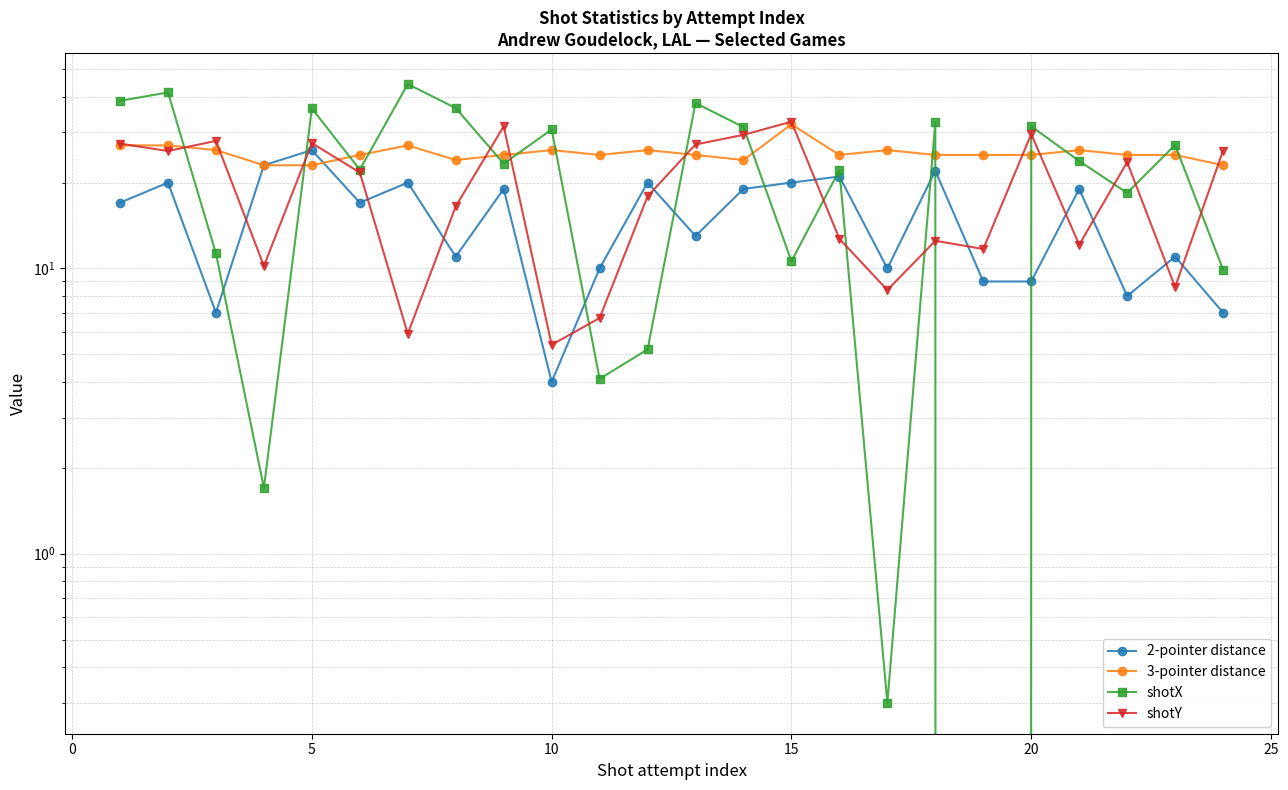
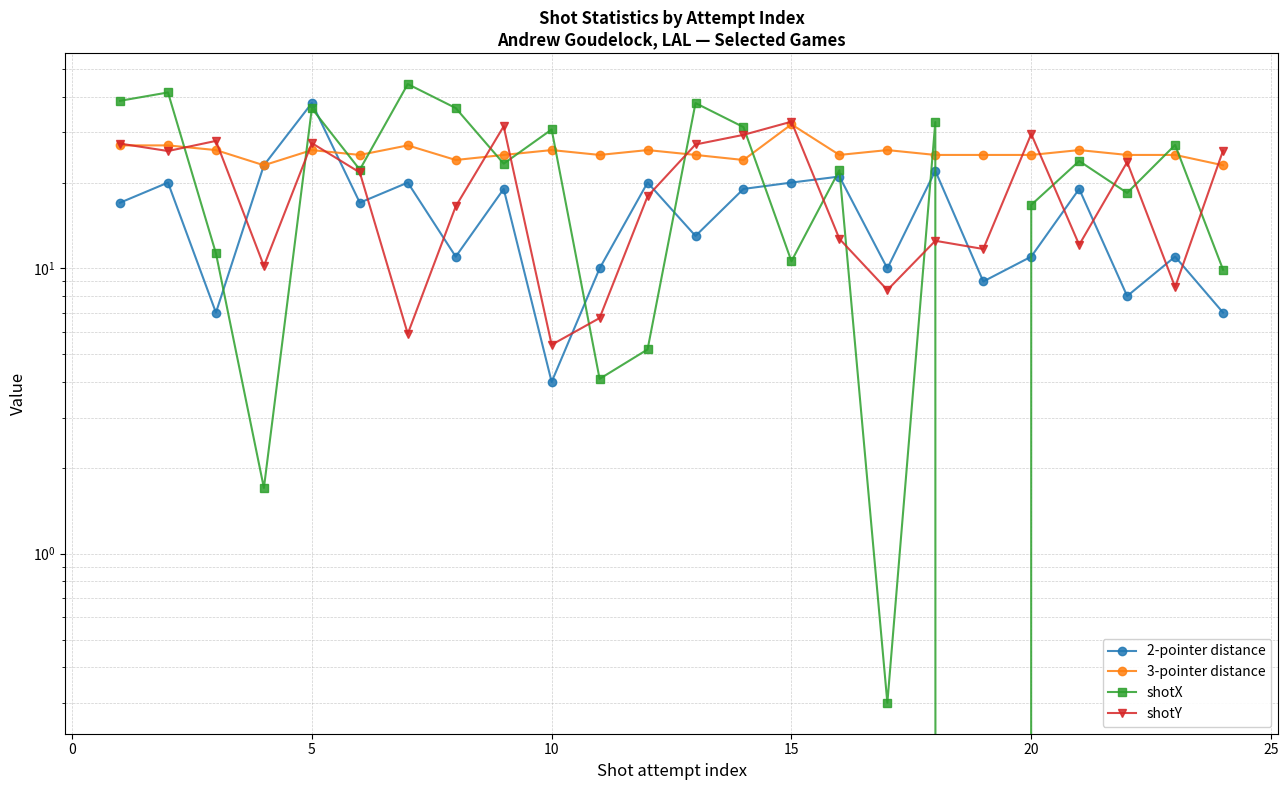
  {
    "2-pointer distance": {
-     "5": 26,
+     "5": 38,
      "10": 4,
      "15": 20,
-     "20": 9
+     "20": 11
    },
    "3-pointer distance": {
-     "5": 23,
+     "5": 26,
      "10": 26,
      "15": 32,
      "20": 25
    },
    "shotX": {
      "5": 36,
      "10": 31,
      "15": 10.6,
-     "20": 32
+     "20": 17
    },
    "shotY": {
      "5": 28,
      "10": 5.4,
      "15": 33,
      "20": 30
    }
  }
